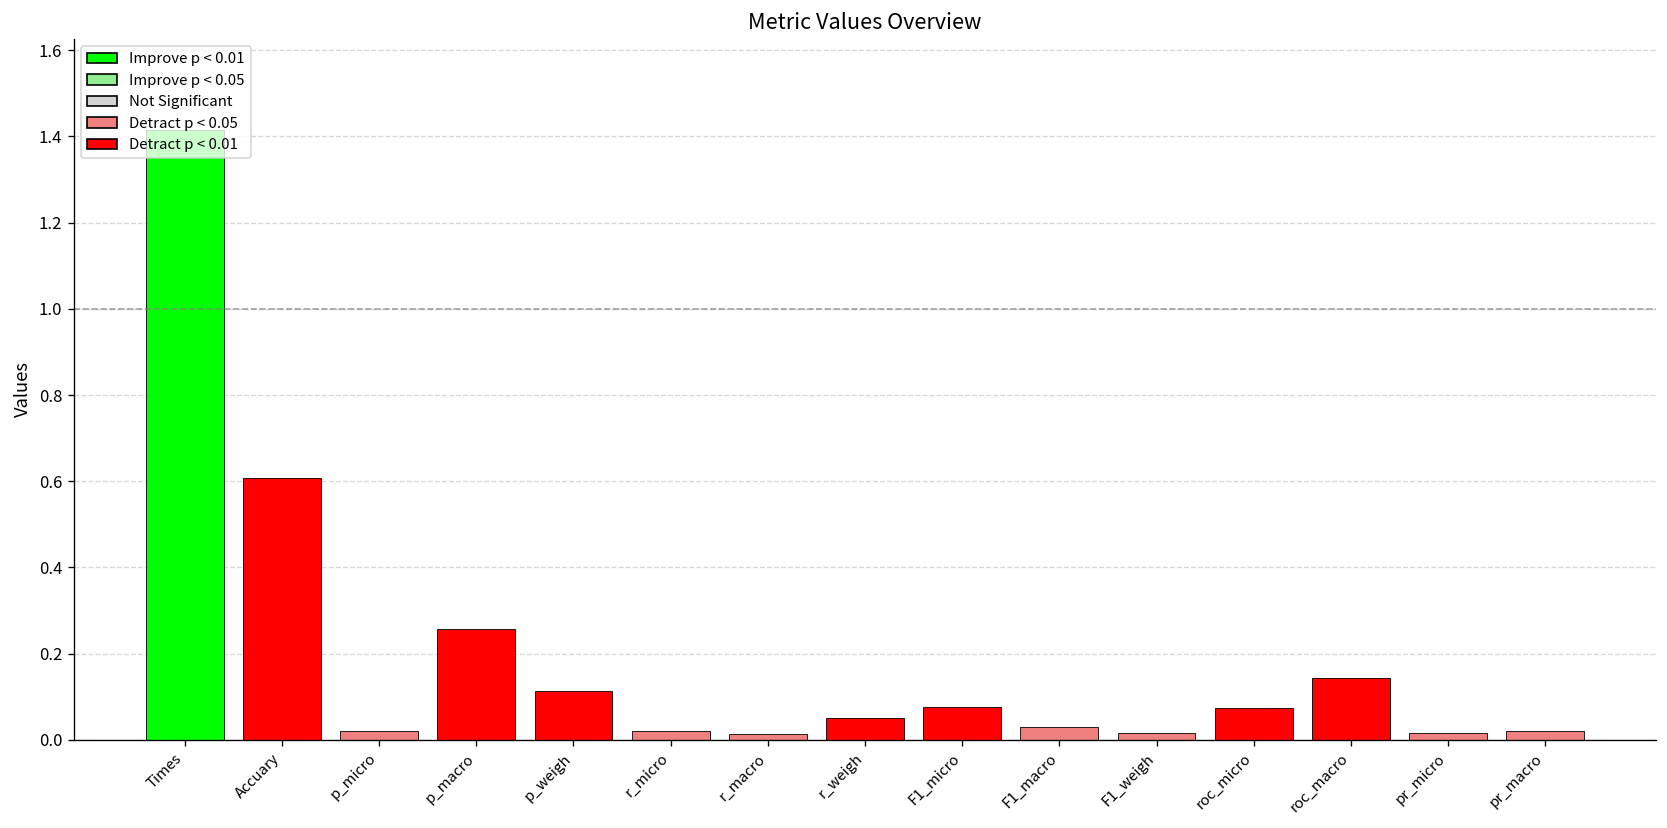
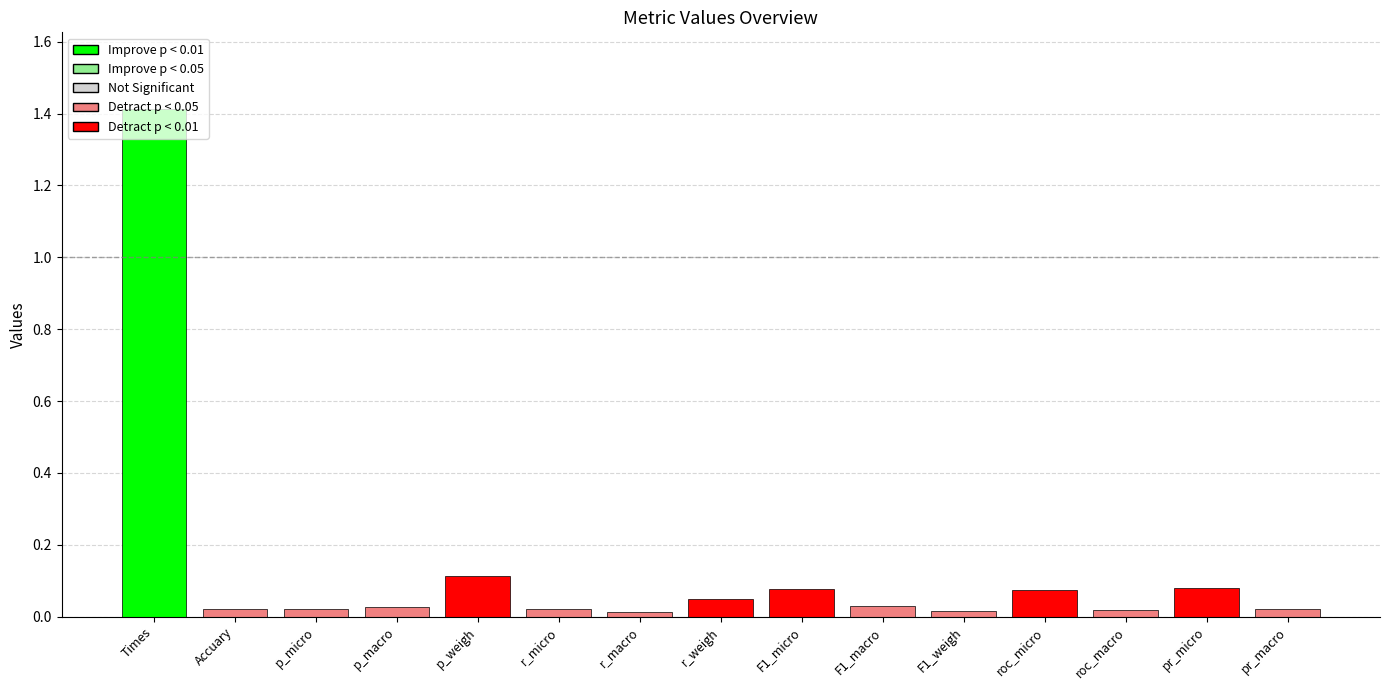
  {
-   "Accuary": 0.61,
+   "Accuary": 0.02,
    "p_micro": 0.02,
-   "p_macro": 0.26,
+   "p_macro": 0.03,
    "p_weigh": 0.11,
    "r_micro": 0.02,
    "r_macro": 0.01,
    "r_weigh": 0.05,
    "F1_micro": 0.08,
    "F1_macro": 0.03,
    "F1_weigh": 0.02,
    "roc_micro": 0.07,
-   "roc_macro": 0.14,
-   "pr_micro": 0.02,
+   "roc_macro": 0.02,
+   "pr_micro": 0.08,
    "pr_macro": 0.02
  }
